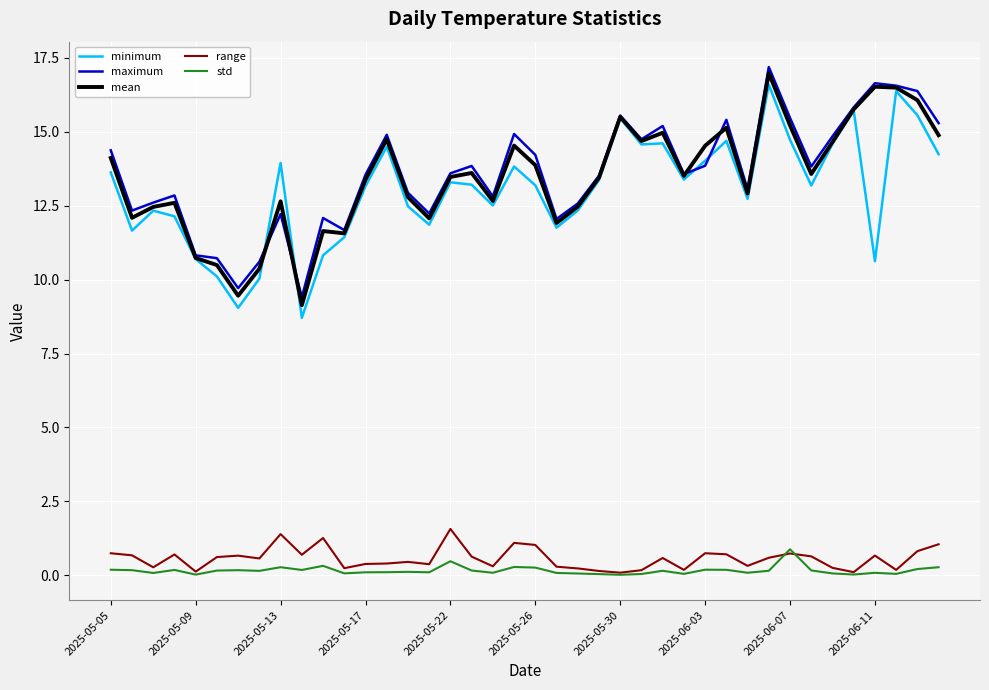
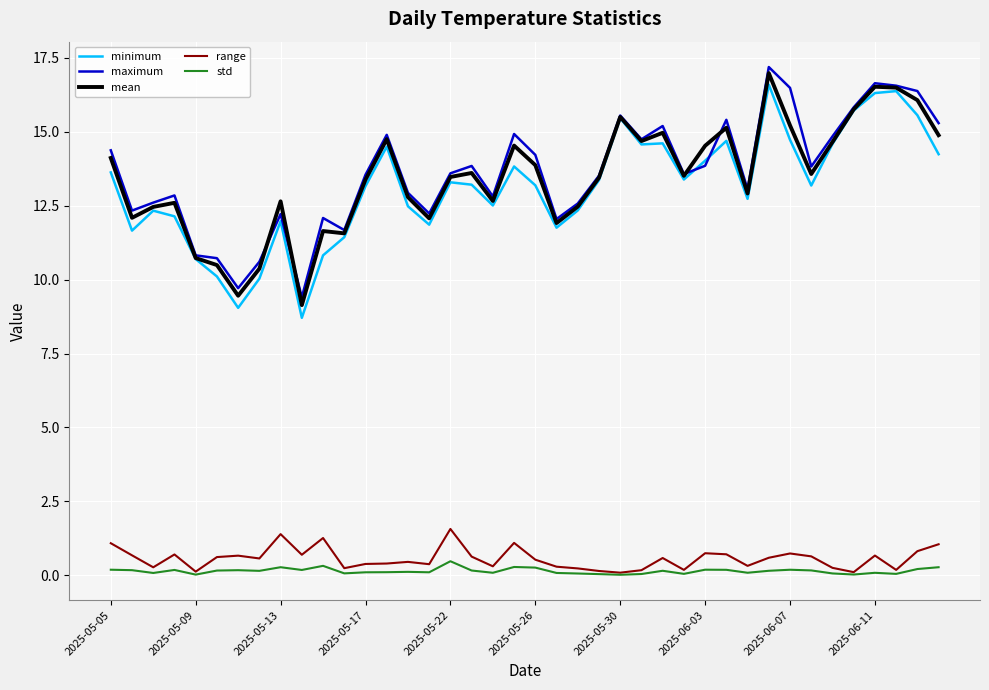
  {
    "minimum": {
      "2025-05-05": 13.6,
-     "2025-05-13": 13.9,
+     "2025-05-13": 12.0,
      "2025-05-17": 13.2,
      "2025-05-22": 13.3,
      "2025-05-26": 13.2,
      "2025-06-03": 14.0,
      "2025-06-07": 14.7,
-     "2025-06-11": 10.6
+     "2025-06-11": 16.3
    },
    "maximum": {
      "2025-05-05": 14.4,
      "2025-05-09": 10.8,
      "2025-05-13": 12.2,
      "2025-05-17": 13.5,
      "2025-05-22": 13.6,
      "2025-05-26": 14.2,
      "2025-06-03": 13.9,
-     "2025-06-07": 15.5,
+     "2025-06-07": 16.5,
      "2025-06-11": 16.6
    },
    "mean": {
      "2025-05-05": 14.1,
      "2025-05-13": 12.6,
      "2025-05-17": 13.4,
      "2025-05-22": 13.5,
      "2025-05-26": 13.9,
      "2025-06-03": 14.5,
      "2025-06-07": 15.2,
      "2025-06-11": 16.5
    },
    "range": {
-     "2025-05-05": 0.7,
+     "2025-05-05": 1.1,
      "2025-05-09": 0.1,
      "2025-05-13": 1.4,
      "2025-05-17": 0.4,
      "2025-05-22": 1.6,
-     "2025-05-26": 1.0,
+     "2025-05-26": 0.5,
      "2025-06-03": 0.7,
      "2025-06-07": 0.7,
      "2025-06-11": 0.7
    },
    "std": {
      "2025-05-05": 0.2,
      "2025-05-09": 0.0,
      "2025-05-13": 0.3,
      "2025-05-17": 0.1,
      "2025-05-22": 0.5,
      "2025-05-26": 0.3,
      "2025-06-03": 0.2,
-     "2025-06-07": 0.9,
+     "2025-06-07": 0.2,
      "2025-06-11": 0.1
    }
  }
